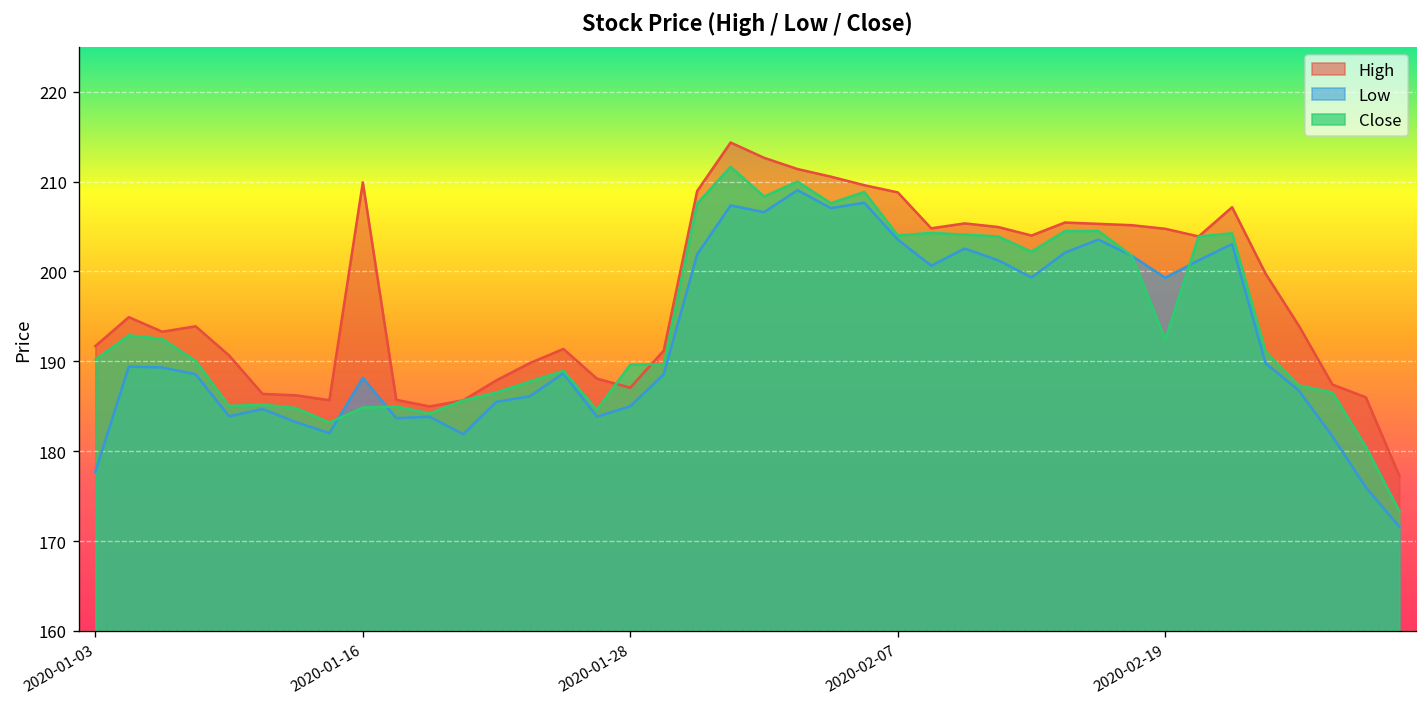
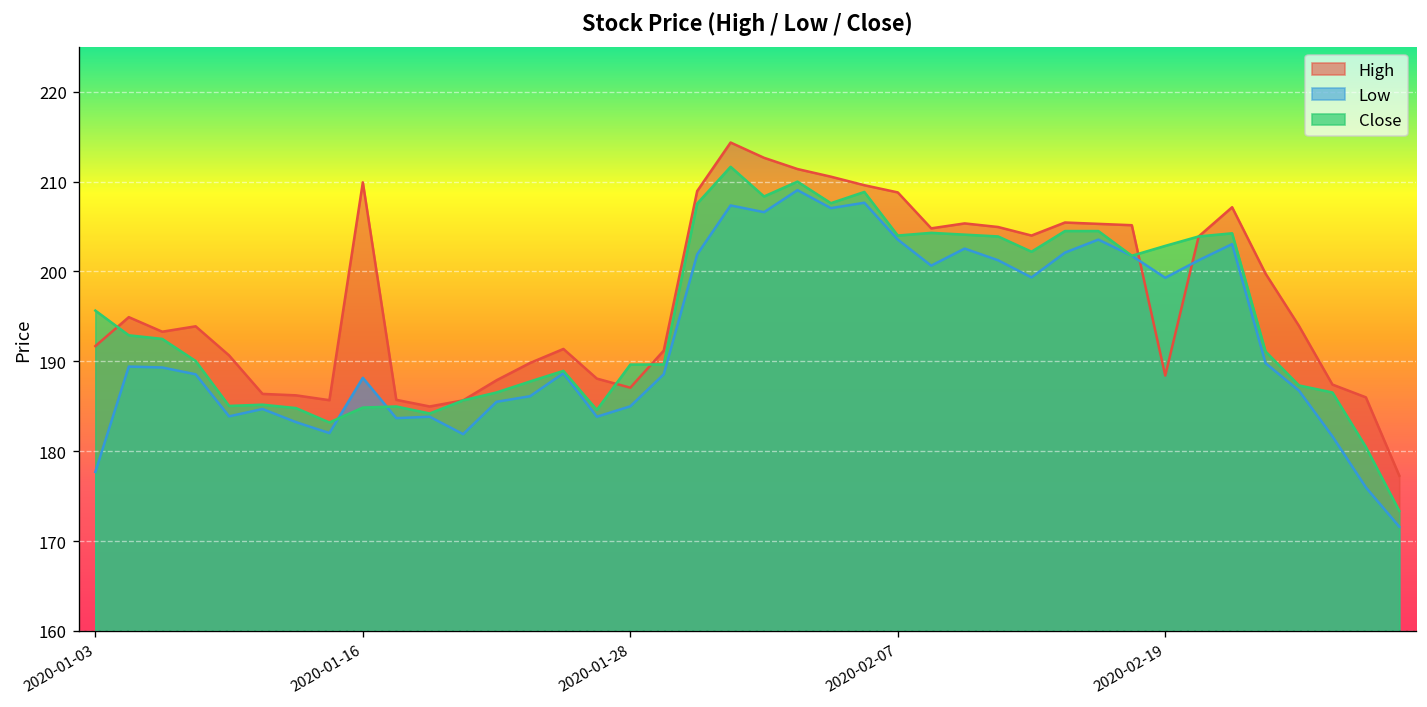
  {
    "High": {
      "2020-01-03": 192,
      "2020-01-16": 210,
      "2020-01-28": 187,
      "2020-02-07": 209,
-     "2020-02-19": 205
+     "2020-02-19": 188
    },
    "Low": {
      "2020-01-03": 178,
      "2020-01-16": 188,
      "2020-01-28": 185,
      "2020-02-07": 204,
      "2020-02-19": 199
    },
    "Close": {
-     "2020-01-03": 190,
+     "2020-01-03": 196,
      "2020-01-16": 185,
      "2020-01-28": 190,
      "2020-02-07": 204,
-     "2020-02-19": 192
+     "2020-02-19": 203
    }
  }
